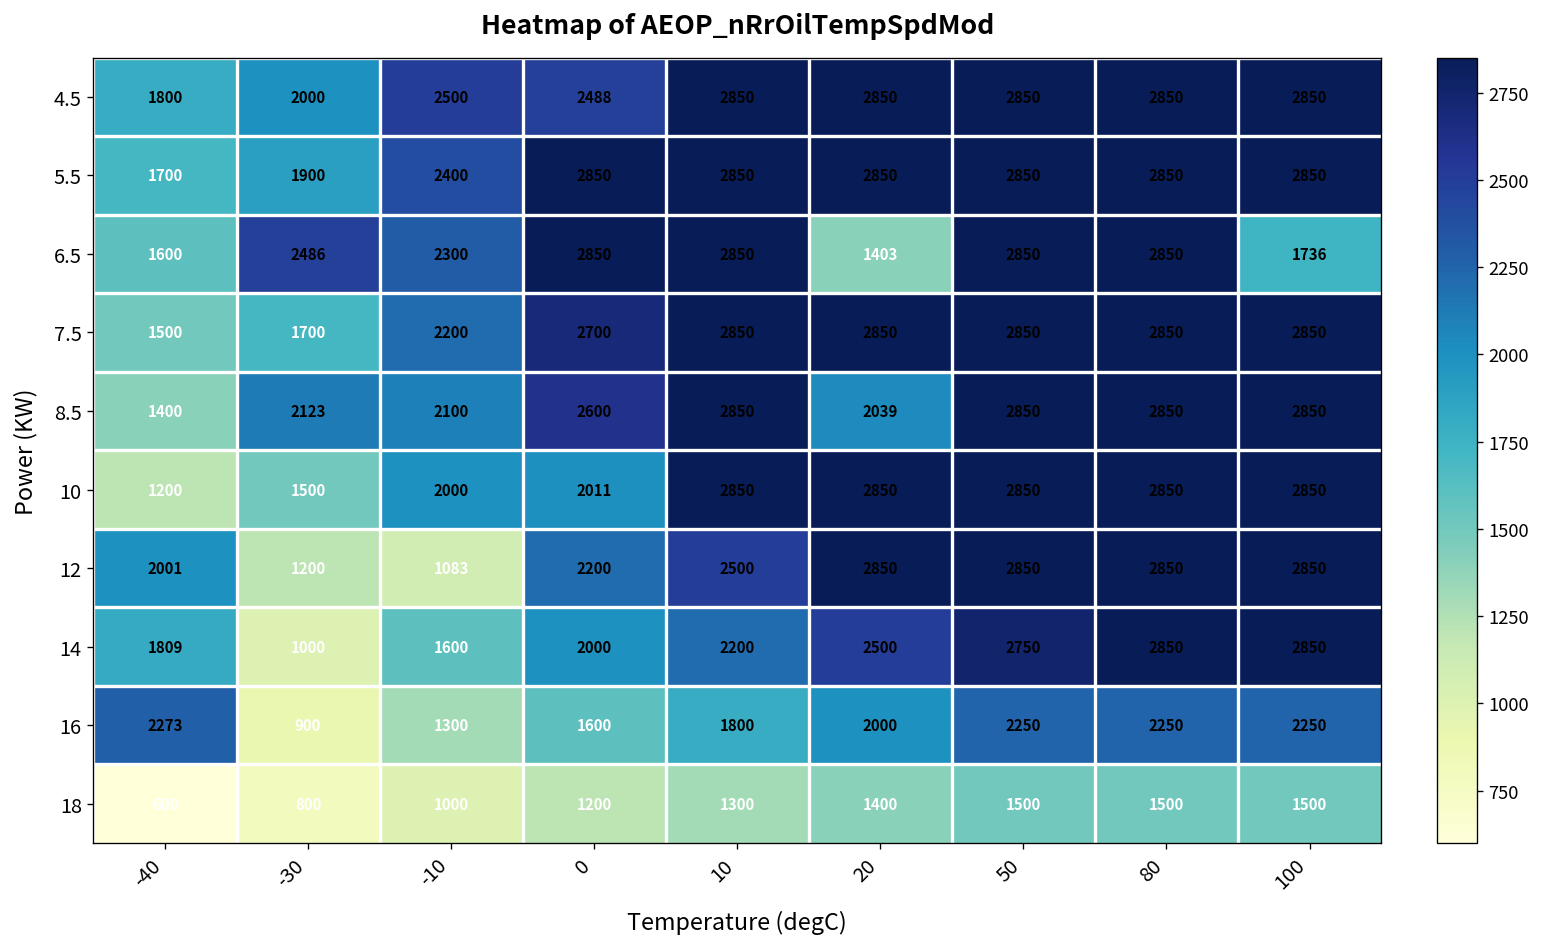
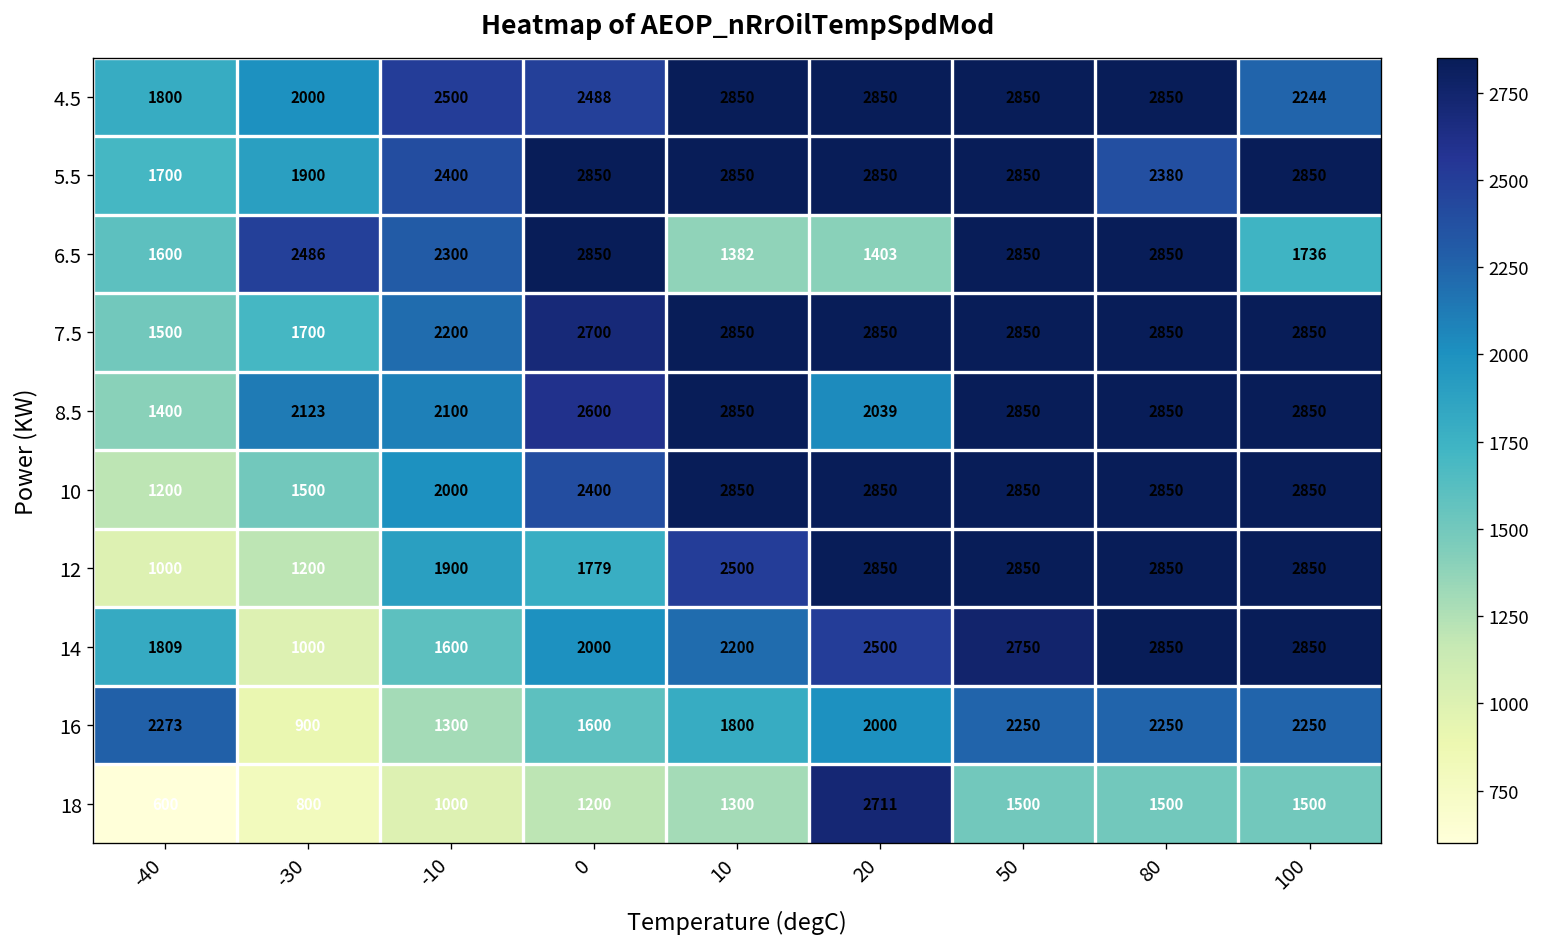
  {
    "4.5": {
      "-40": 1800,
      "-30": 2000,
      "-10": 2500,
      "0": 2488,
      "10": 2850,
      "20": 2850,
      "50": 2850,
      "80": 2850,
-     "100": 2850
+     "100": 2244
    },
    "5.5": {
      "-40": 1700,
      "-30": 1900,
      "-10": 2400,
      "0": 2850,
      "10": 2850,
      "20": 2850,
      "50": 2850,
-     "80": 2850,
+     "80": 2380,
      "100": 2850
    },
    "6.5": {
      "-40": 1600,
      "-30": 2486,
      "-10": 2300,
      "0": 2850,
-     "10": 2850,
+     "10": 1382,
      "20": 1403,
      "50": 2850,
      "80": 2850,
      "100": 1736
    },
    "7.5": {
      "-40": 1500,
      "-30": 1700,
      "-10": 2200,
      "0": 2700,
      "10": 2850,
      "20": 2850,
      "50": 2850,
      "80": 2850,
      "100": 2850
    },
    "8.5": {
      "-40": 1400,
      "-30": 2123,
      "-10": 2100,
      "0": 2600,
      "10": 2850,
      "20": 2039,
      "50": 2850,
      "80": 2850,
      "100": 2850
    },
    "10": {
      "-40": 1200,
      "-30": 1500,
      "-10": 2000,
-     "0": 2011,
+     "0": 2400,
      "10": 2850,
      "20": 2850,
      "50": 2850,
      "80": 2850,
      "100": 2850
    },
    "12": {
-     "-40": 2001,
+     "-40": 1000,
      "-30": 1200,
-     "-10": 1083,
-     "0": 2200,
+     "-10": 1900,
+     "0": 1779,
      "10": 2500,
      "20": 2850,
      "50": 2850,
      "80": 2850,
      "100": 2850
    },
    "14": {
      "-40": 1809,
      "-30": 1000,
      "-10": 1600,
      "0": 2000,
      "10": 2200,
      "20": 2500,
      "50": 2750,
      "80": 2850,
      "100": 2850
    },
    "16": {
      "-40": 2273,
      "-30": 900,
      "-10": 1300,
      "0": 1600,
      "10": 1800,
      "20": 2000,
      "50": 2250,
      "80": 2250,
      "100": 2250
    },
    "18": {
      "-30": 800,
      "-10": 1000,
      "0": 1200,
      "10": 1300,
-     "20": 1400,
+     "20": 2711,
      "50": 1500,
      "80": 1500,
      "100": 1500
    }
  }
